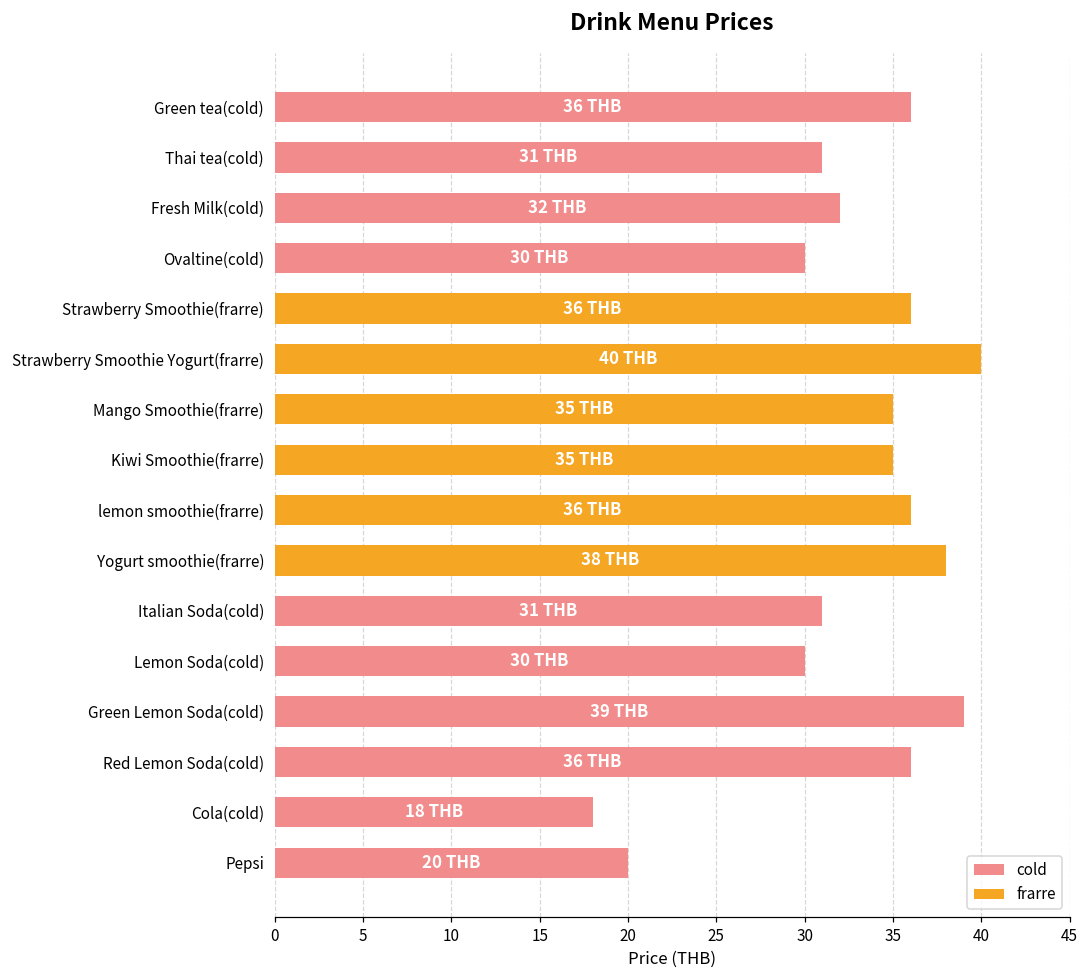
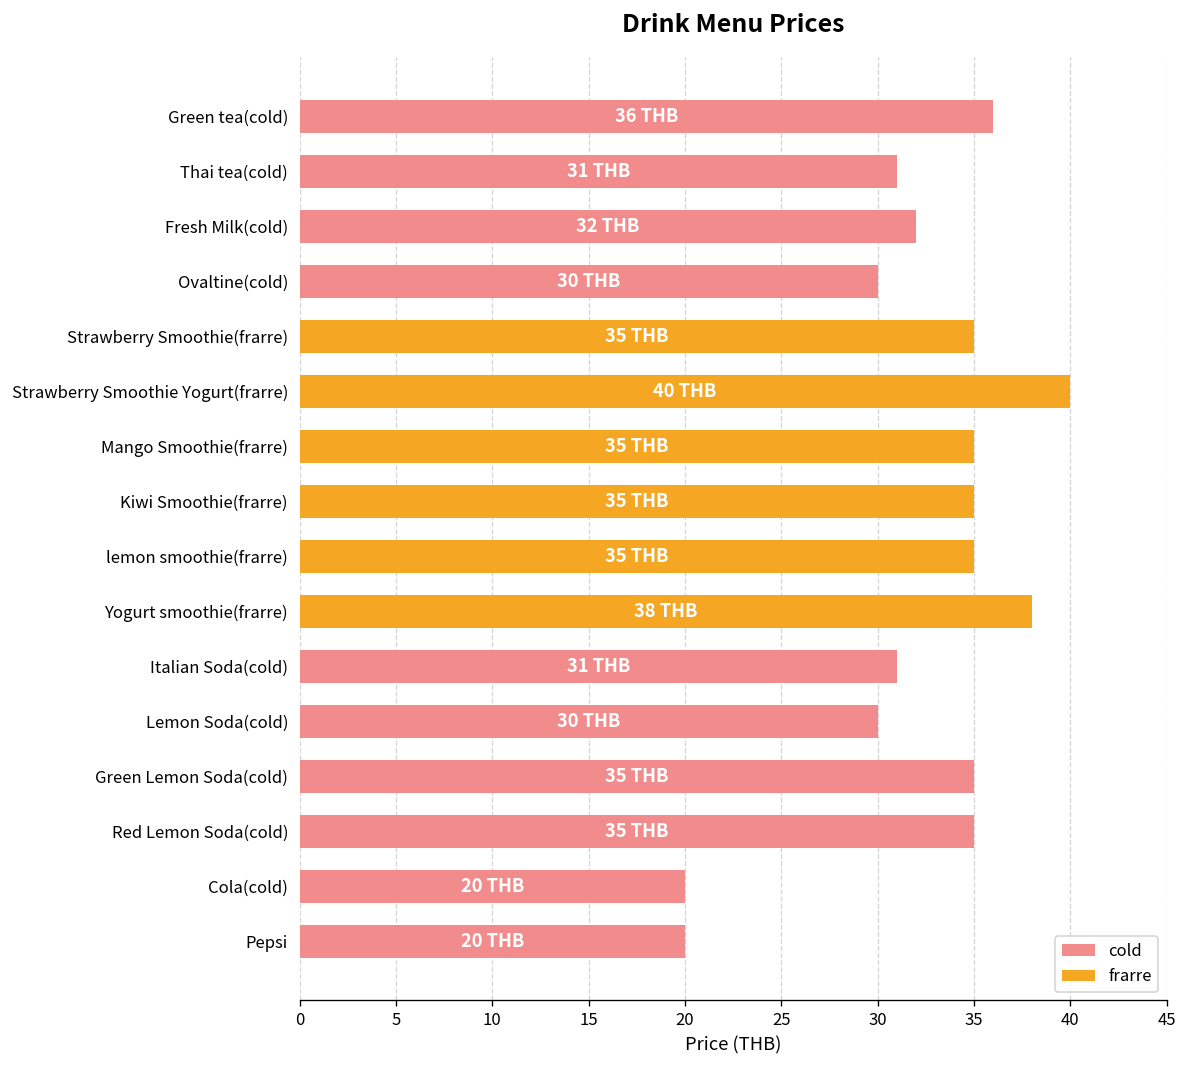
  {
    "Green tea(cold)": 36,
    "Thai tea(cold)": 31,
    "Fresh Milk(cold)": 32,
    "Ovaltine(cold)": 30,
-   "Strawberry Smoothie(frarre)": 36,
+   "Strawberry Smoothie(frarre)": 35,
    "Strawberry Smoothie Yogurt(frarre)": 40,
    "Mango Smoothie(frarre)": 35,
    "Kiwi Smoothie(frarre)": 35,
-   "lemon smoothie(frarre)": 36,
+   "lemon smoothie(frarre)": 35,
    "Yogurt smoothie(frarre)": 38,
    "Italian Soda(cold)": 31,
    "Lemon Soda(cold)": 30,
-   "Green Lemon Soda(cold)": 39,
-   "Red Lemon Soda(cold)": 36,
-   "Cola(cold)": 18,
+   "Green Lemon Soda(cold)": 35,
+   "Red Lemon Soda(cold)": 35,
+   "Cola(cold)": 20,
    "Pepsi": 20
  }
